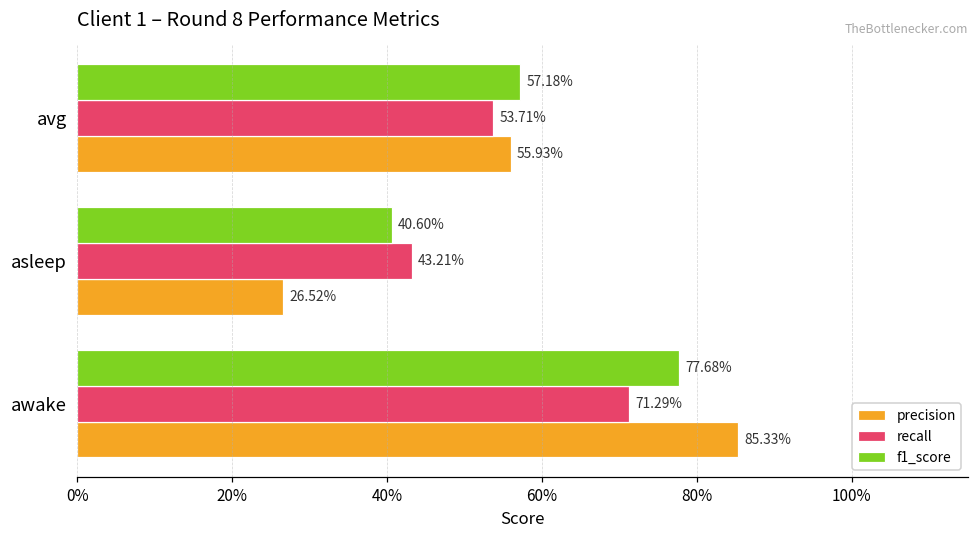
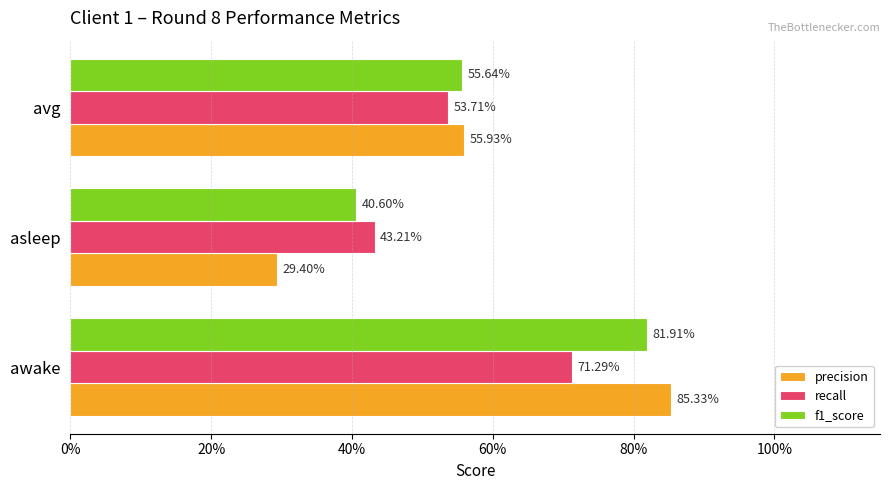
  {
    "precision": {
      "avg": "55.93%",
-     "asleep": "26.52%",
+     "asleep": "29.40%",
      "awake": "85.33%"
    },
    "recall": {
      "avg": "53.71%",
      "asleep": "43.21%",
      "awake": "71.29%"
    },
    "f1_score": {
-     "avg": "57.18%",
+     "avg": "55.64%",
      "asleep": "40.60%",
-     "awake": "77.68%"
+     "awake": "81.91%"
    }
  }
